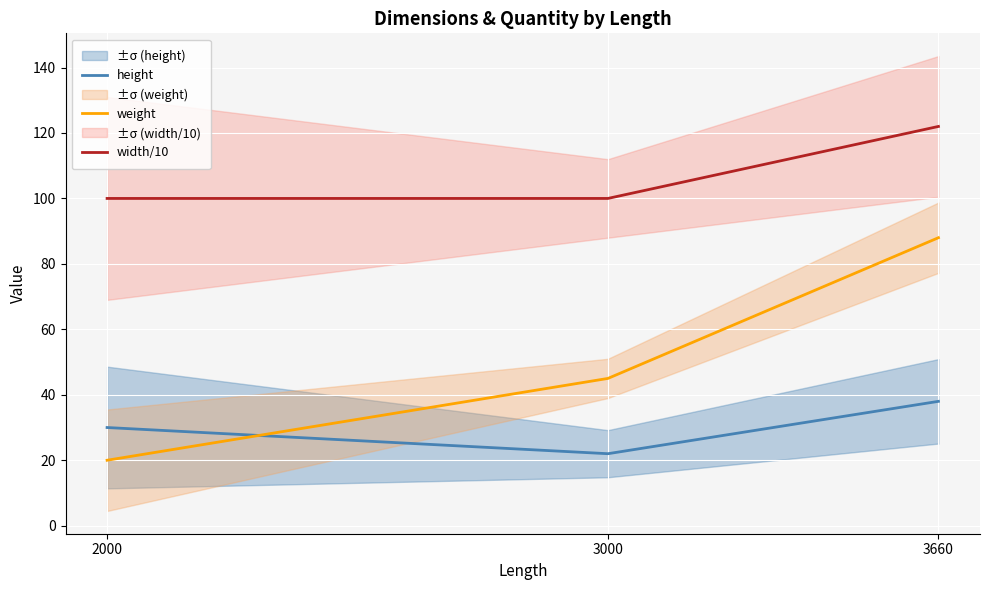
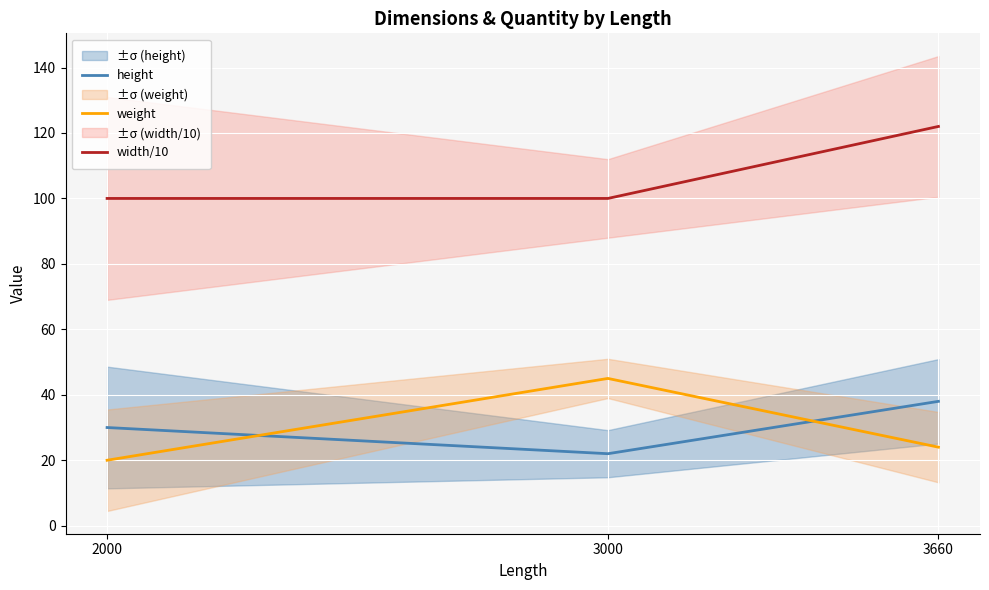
  {
    "weight": {
      "2000": 20,
      "3000": 45,
-     "3660": 88
+     "3660": 24
    },
    "width/10": {
      "2000": 100,
      "3000": 100,
      "3660": 122
    }
  }
